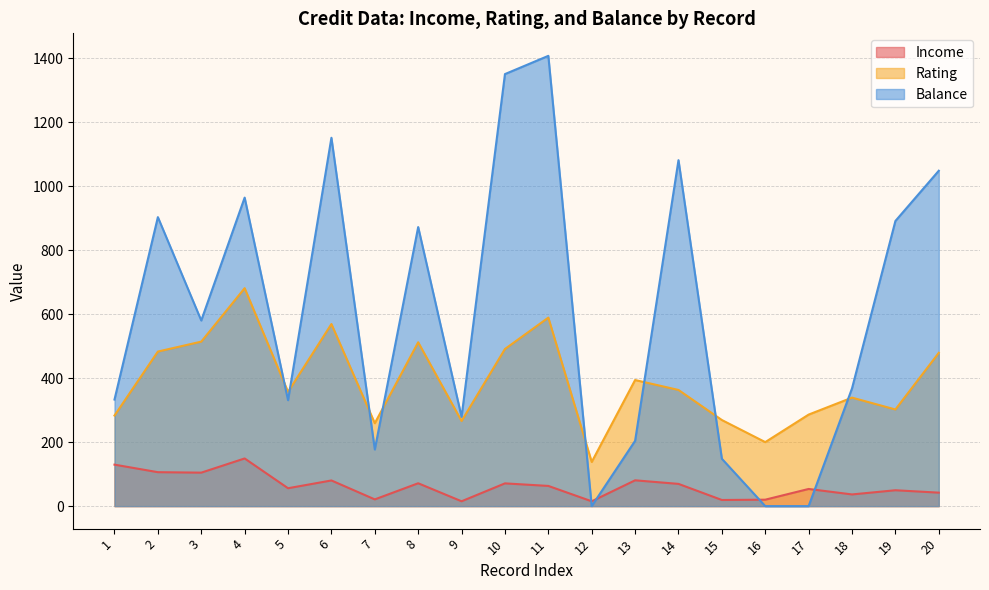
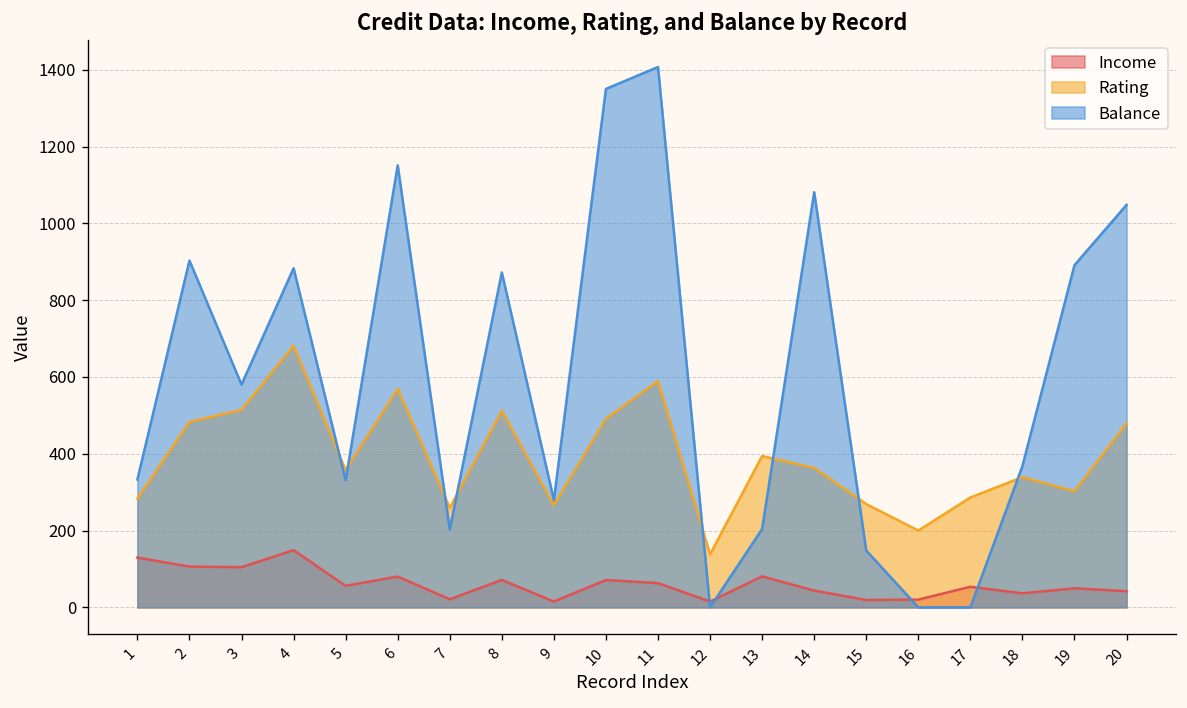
  {
    "Income": {
      "1": 130,
      "2": 110,
      "3": 100,
      "4": 150,
      "5": 60,
      "6": 80,
      "7": 20,
      "8": 70,
      "9": 20,
      "10": 70,
      "11": 60,
      "12": 20,
      "13": 80,
-     "14": 70,
+     "14": 40,
      "15": 20,
      "16": 20,
      "17": 50,
      "18": 40,
      "19": 50,
      "20": 40
    },
    "Rating": {
      "1": 280,
      "2": 480,
      "3": 510,
      "4": 680,
      "5": 360,
      "6": 570,
      "7": 260,
      "8": 510,
      "9": 270,
      "10": 490,
      "11": 590,
      "12": 140,
      "13": 390,
      "14": 360,
      "15": 270,
      "16": 200,
      "17": 290,
      "18": 340,
      "19": 300,
      "20": 480
    },
    "Balance": {
      "1": 330,
      "2": 900,
      "3": 580,
-     "4": 960,
+     "4": 880,
      "5": 330,
      "6": 1150,
-     "7": 180,
+     "7": 200,
      "8": 870,
      "9": 280,
      "10": 1350,
      "11": 1410,
      "12": 0,
      "13": 200,
      "14": 1080,
      "15": 150,
      "16": 0,
      "17": 0,
      "18": 370,
      "19": 890,
      "20": 1050
    }
  }
